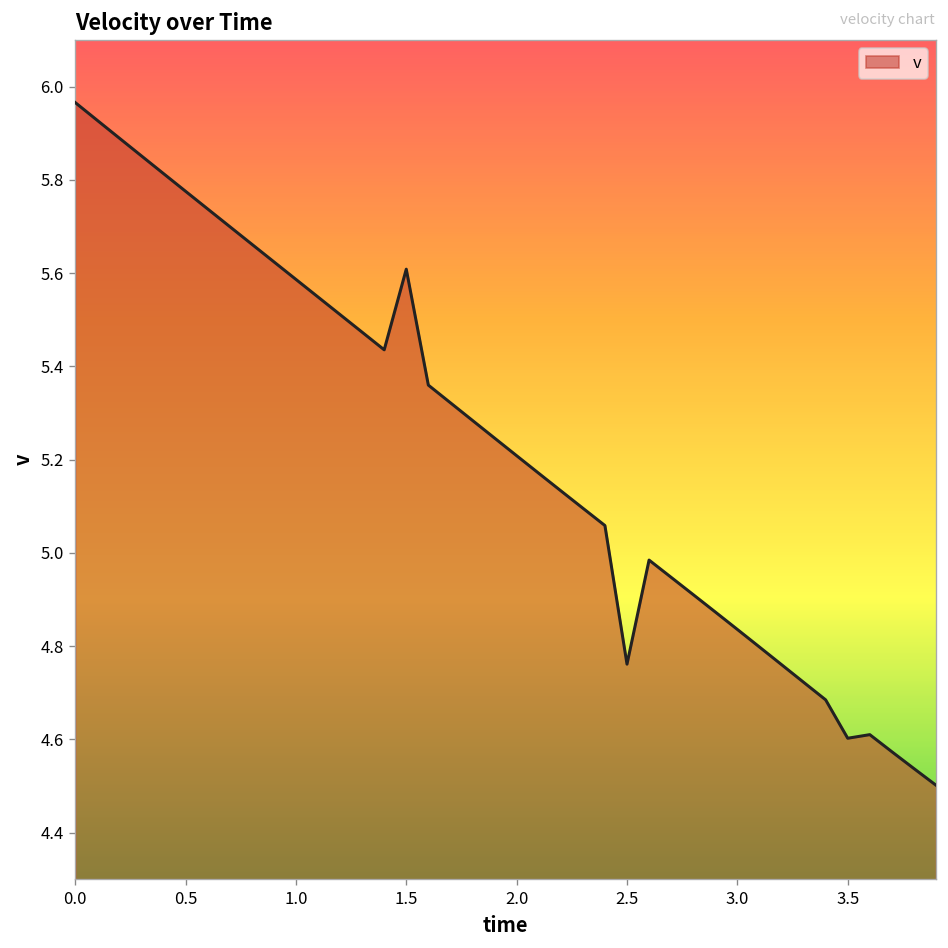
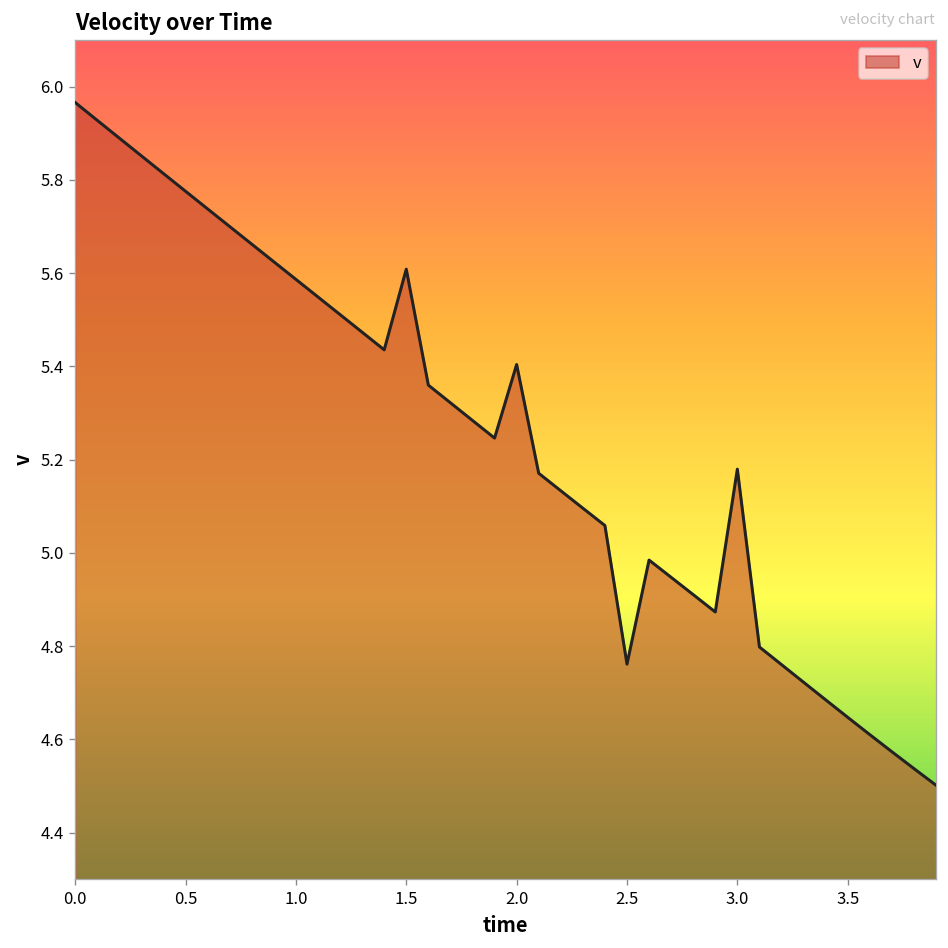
  {
    "0.0": 5.97,
    "0.5": 5.78,
    "1.0": 5.59,
    "1.5": 5.61,
-   "2.0": 5.21,
+   "2.0": 5.40,
    "2.5": 4.76,
-   "3.0": 4.84,
-   "3.5": 4.60
+   "3.0": 5.18,
+   "3.5": 4.65
  }
